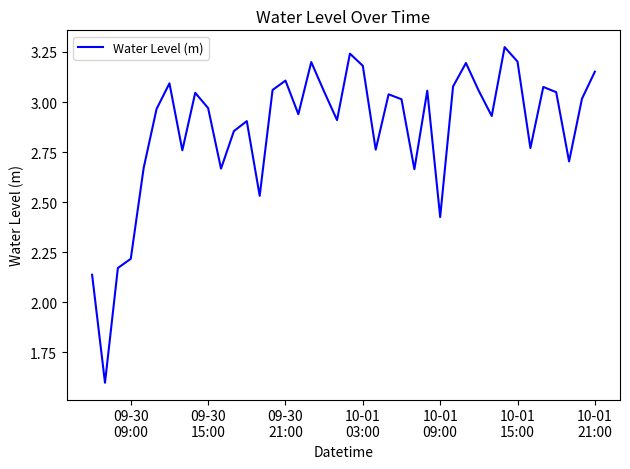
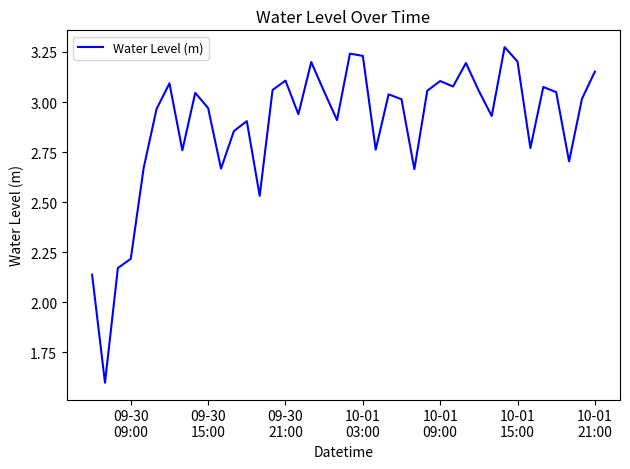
  {
    "09-30 09:00": 2.22,
    "09-30 15:00": 2.97,
    "09-30 21:00": 3.11,
-   "10-01 03:00": 3.18,
-   "10-01 09:00": 2.43,
+   "10-01 03:00": 3.23,
+   "10-01 09:00": 3.10,
    "10-01 15:00": 3.20,
    "10-01 21:00": 3.15
  }
